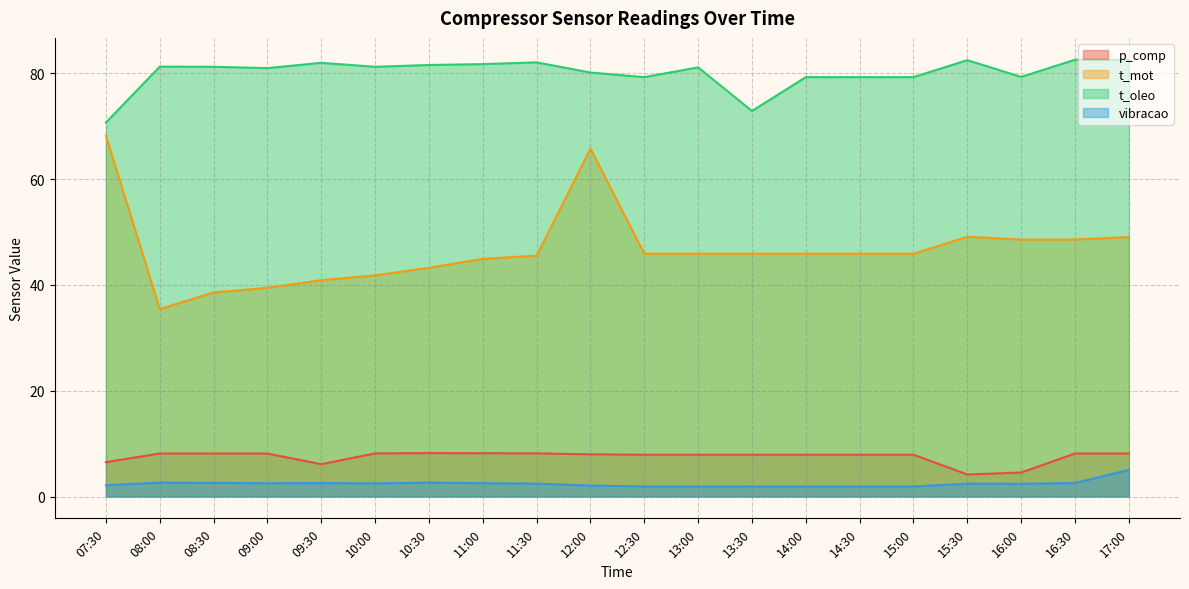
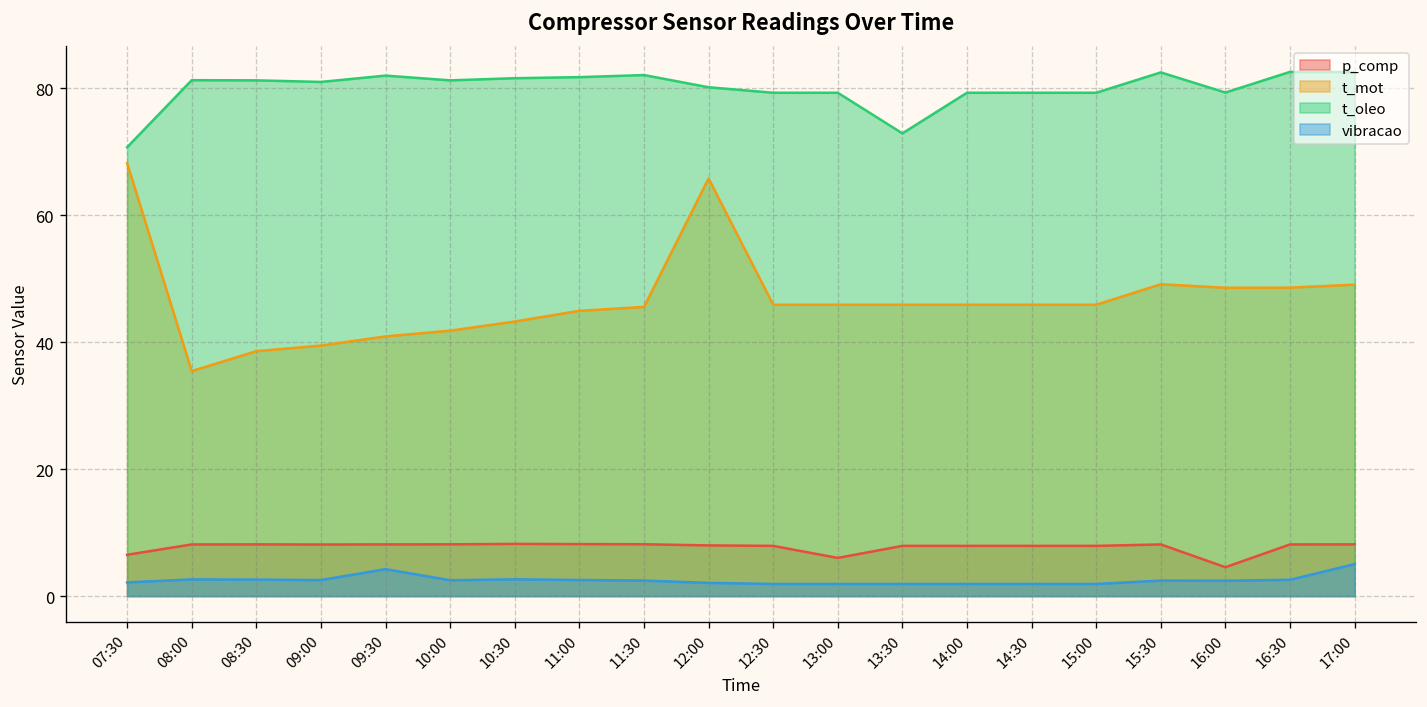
  {
    "p_comp": {
      "07:30": 6,
      "08:00": 8,
      "08:30": 8,
      "09:00": 8,
-     "09:30": 6,
+     "09:30": 8,
      "10:00": 8,
      "10:30": 8,
      "11:00": 8,
      "11:30": 8,
      "12:00": 8,
      "12:30": 8,
-     "13:00": 8,
+     "13:00": 6,
      "13:30": 8,
      "14:00": 8,
      "14:30": 8,
      "15:00": 8,
-     "15:30": 4,
+     "15:30": 8,
      "16:00": 5,
      "16:30": 8,
      "17:00": 8
    },
    "t_mot": {
      "07:30": 68,
      "08:00": 35,
      "08:30": 39,
      "09:00": 39,
      "09:30": 41,
      "10:00": 42,
      "10:30": 43,
      "11:00": 45,
      "11:30": 46,
      "12:00": 66,
      "12:30": 46,
      "13:00": 46,
      "13:30": 46,
      "14:00": 46,
      "14:30": 46,
      "15:00": 46,
      "15:30": 49,
      "16:00": 49,
      "16:30": 49,
      "17:00": 49
    },
    "t_oleo": {
      "07:30": 71,
      "08:00": 81,
      "08:30": 81,
      "09:00": 81,
      "09:30": 82,
      "10:00": 81,
      "10:30": 82,
      "11:00": 82,
      "11:30": 82,
      "12:00": 80,
      "12:30": 79,
-     "13:00": 81,
+     "13:00": 79,
      "13:30": 73,
      "14:00": 79,
      "14:30": 79,
      "15:00": 79,
      "15:30": 83,
      "16:00": 79,
      "16:30": 83
    },
    "vibracao": {
      "07:30": 2,
      "08:00": 3,
      "08:30": 3,
      "09:00": 3,
-     "09:30": 3,
+     "09:30": 4,
      "10:00": 2,
      "10:30": 3,
      "11:00": 3,
      "11:30": 2,
      "12:00": 2,
      "12:30": 2,
      "13:00": 2,
      "13:30": 2,
      "14:00": 2,
      "14:30": 2,
      "15:00": 2,
      "15:30": 2,
      "16:00": 2,
      "16:30": 3,
      "17:00": 5
    }
  }
